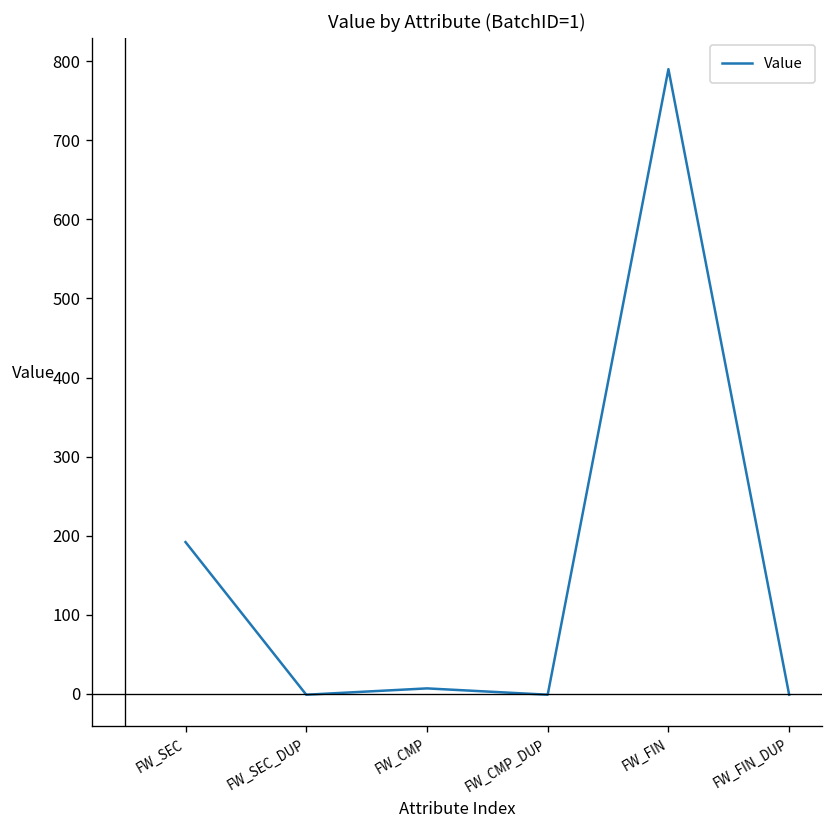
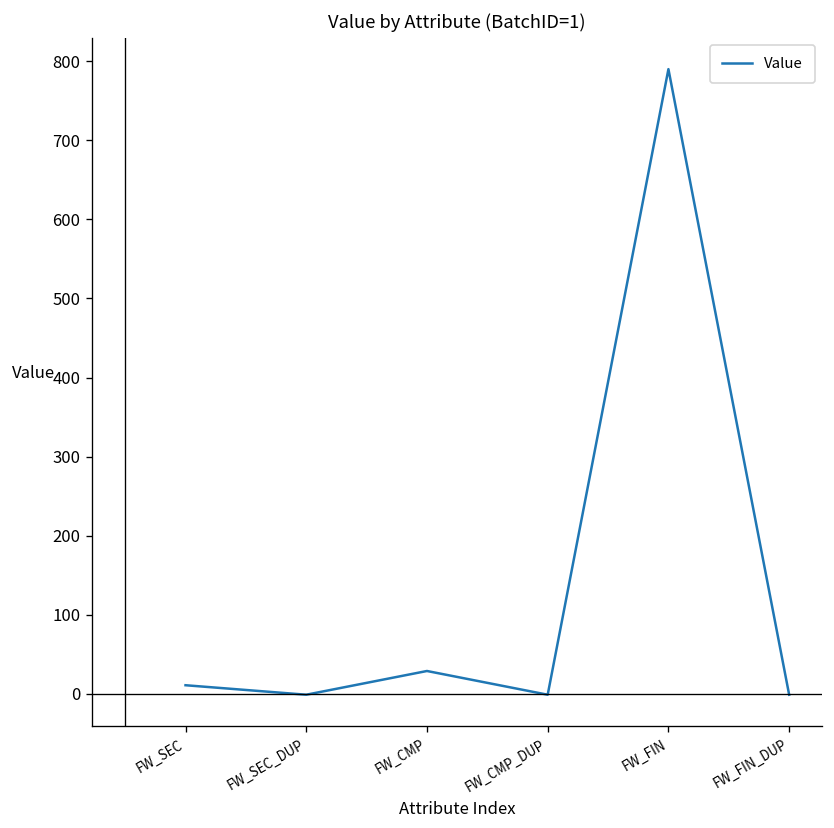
  {
-   "FW_SEC": 190,
+   "FW_SEC": 10,
    "FW_SEC_DUP": 0,
-   "FW_CMP": 10,
+   "FW_CMP": 30,
    "FW_CMP_DUP": 0,
    "FW_FIN": 790,
    "FW_FIN_DUP": 0
  }
